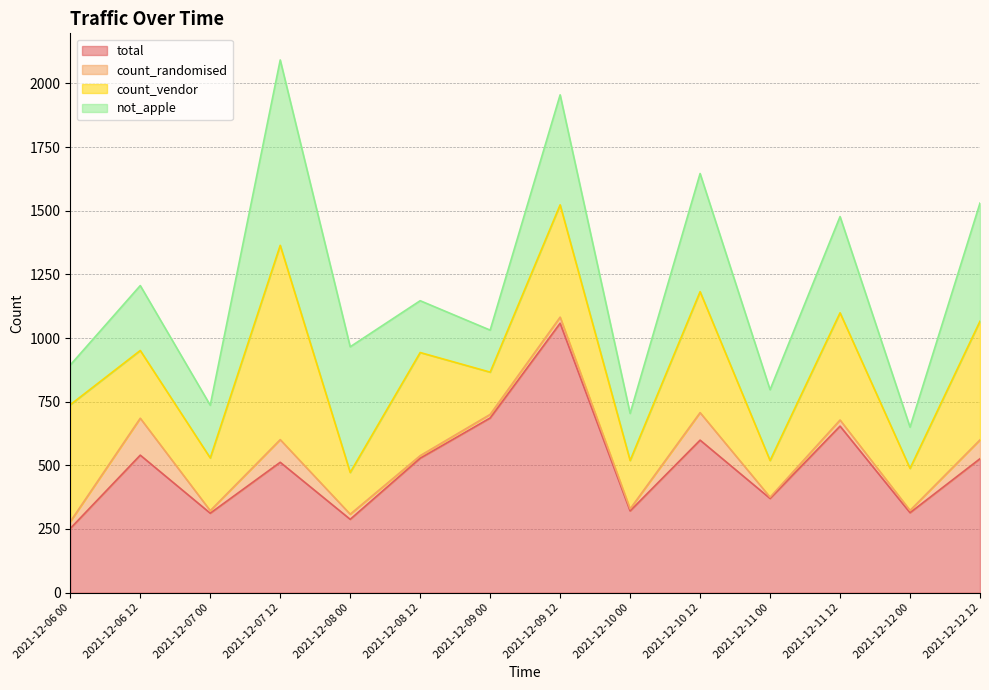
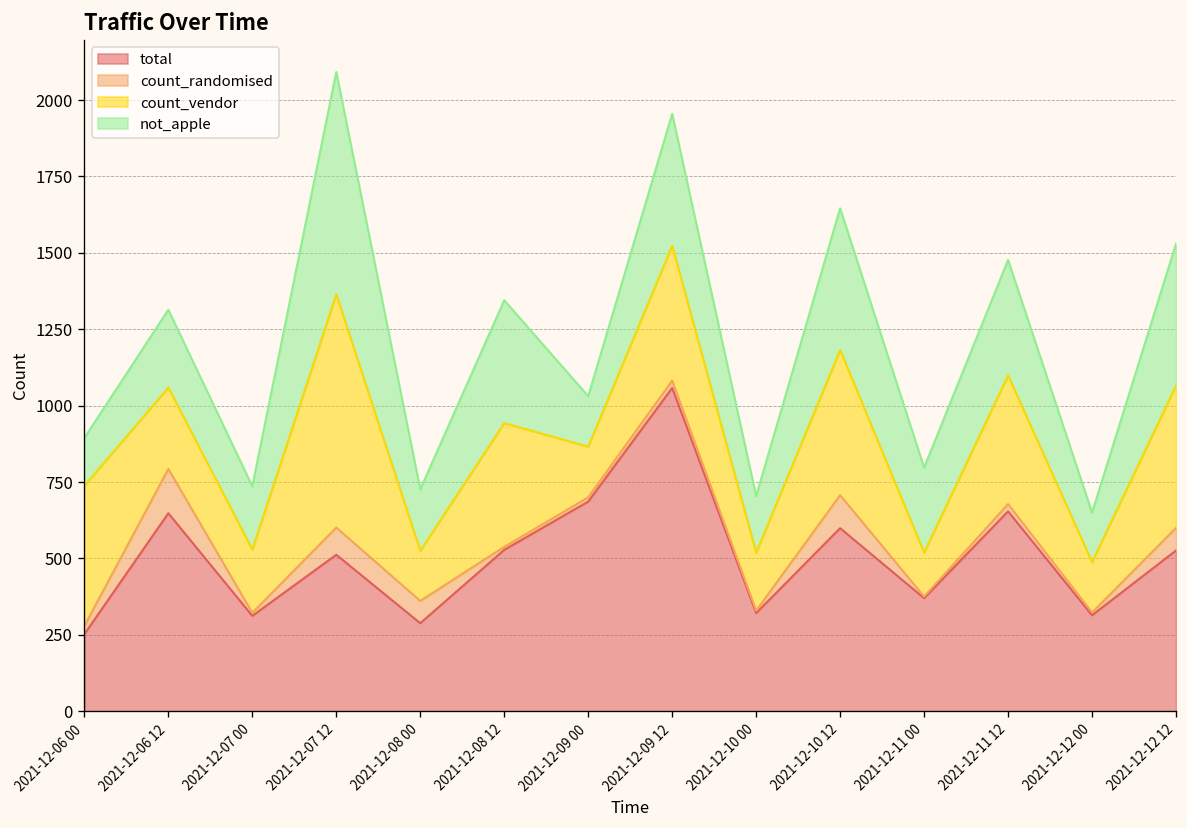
  {
    "total": {
      "2021-12-06 00": 250,
-     "2021-12-06 12": 540,
+     "2021-12-06 12": 650,
      "2021-12-07 00": 310,
      "2021-12-07 12": 510,
      "2021-12-08 00": 290,
      "2021-12-09 00": 690,
      "2021-12-09 12": 1060,
      "2021-12-10 12": 600,
      "2021-12-11 12": 650,
      "2021-12-12 12": 530
    },
    "count_randomised": {
      "2021-12-06 00": 30,
      "2021-12-06 12": 150,
      "2021-12-07 00": 10,
      "2021-12-07 12": 90,
-     "2021-12-08 00": 20,
+     "2021-12-08 00": 70,
      "2021-12-09 00": 10,
      "2021-12-09 12": 20,
      "2021-12-10 12": 110,
      "2021-12-11 12": 20,
      "2021-12-12 12": 70
    },
    "count_vendor": {
      "2021-12-06 00": 460,
      "2021-12-06 12": 270,
      "2021-12-07 00": 210,
      "2021-12-07 12": 760,
      "2021-12-08 00": 160,
      "2021-12-08 12": 410,
      "2021-12-09 00": 170,
      "2021-12-09 12": 440,
      "2021-12-10 00": 190,
      "2021-12-10 12": 480,
      "2021-12-11 00": 140,
      "2021-12-11 12": 420,
      "2021-12-12 00": 170,
      "2021-12-12 12": 470
    },
    "not_apple": {
      "2021-12-06 00": 160,
      "2021-12-06 12": 260,
      "2021-12-07 00": 210,
      "2021-12-07 12": 730,
-     "2021-12-08 00": 490,
-     "2021-12-08 12": 200,
+     "2021-12-08 00": 200,
+     "2021-12-08 12": 400,
      "2021-12-09 00": 170,
      "2021-12-09 12": 430,
      "2021-12-10 00": 190,
      "2021-12-10 12": 460,
      "2021-12-11 00": 280,
      "2021-12-11 12": 380,
      "2021-12-12 00": 160,
      "2021-12-12 12": 460
    }
  }
